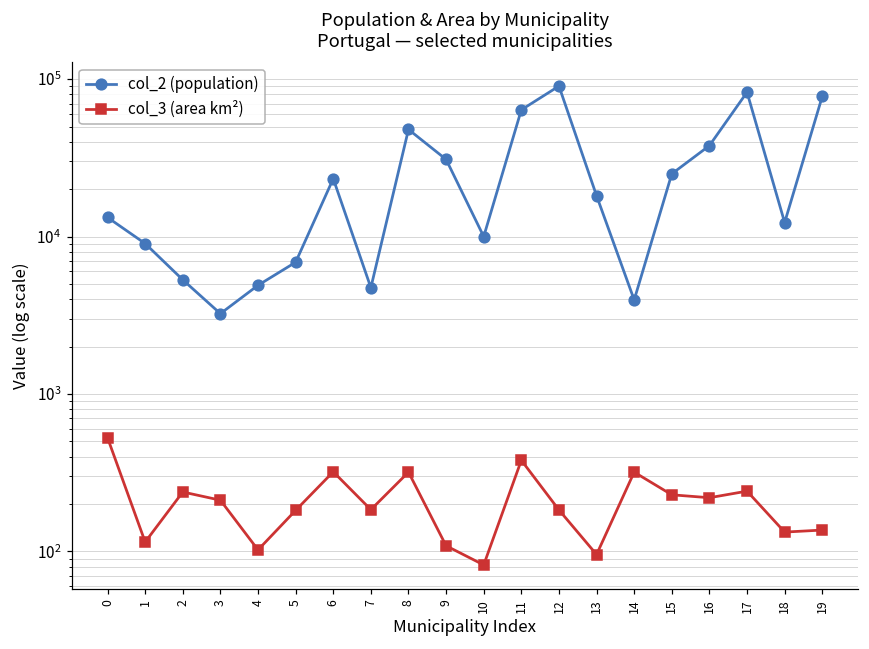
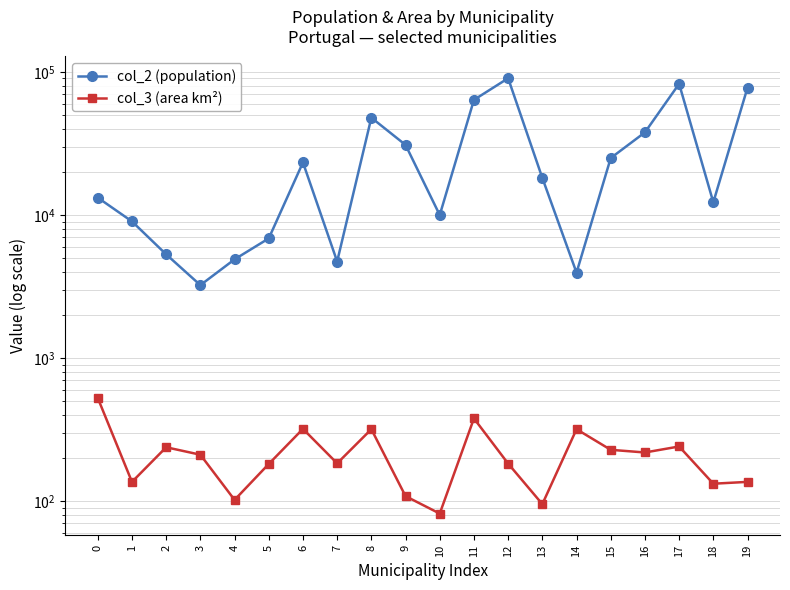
  {
    "col_2 (population)": {
      "0": 13000,
      "1": 9000,
      "2": 5300,
      "3": 3200,
      "4": 4900,
      "5": 7000,
      "6": 23000,
      "7": 4700,
      "8": 48000,
      "9": 31000,
      "10": 10000,
      "11": 60000,
      "12": 90000,
      "13": 18000,
      "14": 4000,
      "15": 25000,
      "16": 38000,
      "17": 80000,
      "18": 12000,
      "19": 80000
    },
    "col_3 (area km²)": {
      "0": 530,
-     "1": 110,
+     "1": 140,
      "2": 240,
      "3": 210,
      "4": 100,
      "5": 180,
      "6": 320,
      "7": 180,
      "8": 320,
      "9": 110,
      "10": 80,
      "11": 380,
      "12": 180,
      "13": 100,
      "14": 320,
      "15": 230,
      "16": 220,
      "17": 240,
      "18": 130,
      "19": 140
    }
  }
